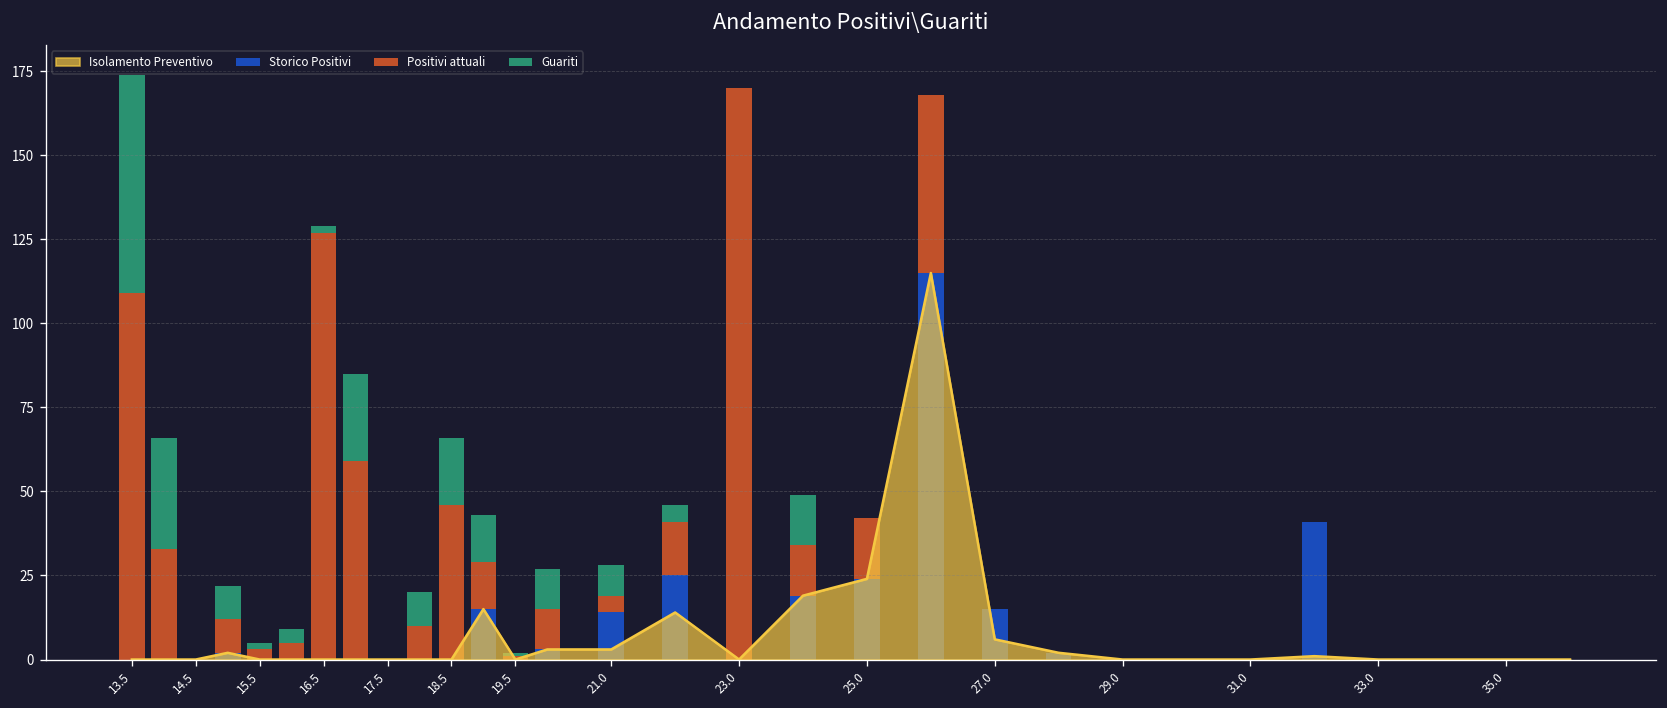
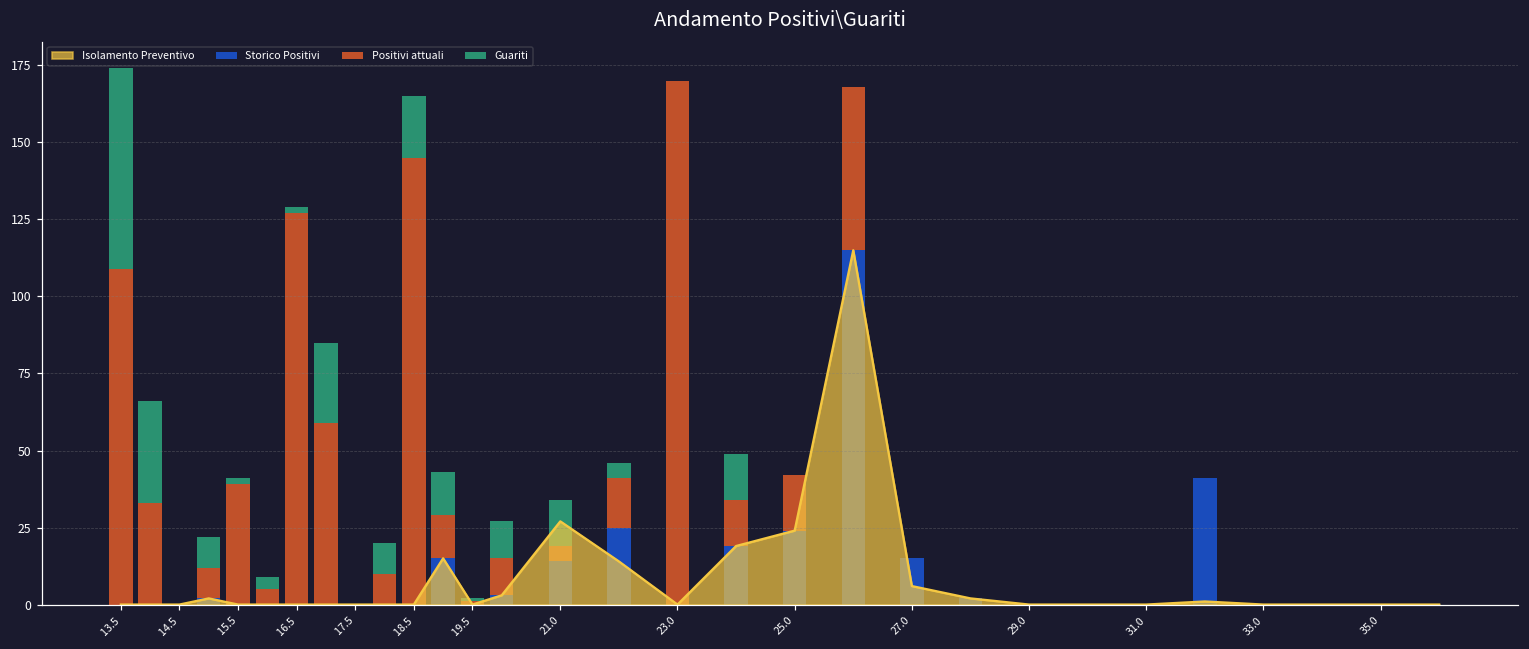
  {
    "Storico Positivi": {
      "13.5": 0,
      "14.5": 0,
      "15.5": 0,
      "16.5": 0,
      "17.5": 0,
      "18.5": 0,
      "19.5": 0,
      "21.0": 14,
      "23.0": 0,
      "25.0": 24,
      "27.0": 15,
      "29.0": 0,
      "31.0": 0,
      "33.0": 0,
      "35.0": 0
    },
    "Isolamento Preventivo": {
      "13.5": 0,
      "14.5": 0,
      "15.5": 0,
      "16.5": 0,
      "17.5": 0,
      "18.5": 0,
      "19.5": 0,
-     "21.0": 3,
+     "21.0": 27,
      "23.0": 0,
      "25.0": 24,
      "27.0": 6,
      "29.0": 0,
      "31.0": 0,
      "33.0": 0,
      "35.0": 0
    },
    "Positivi attuali": {
      "13.5": 109,
      "14.5": 0,
-     "15.5": 3,
+     "15.5": 39,
      "16.5": 127,
      "17.5": 0,
-     "18.5": 46,
+     "18.5": 145,
      "19.5": 1,
      "21.0": 5,
      "23.0": 170,
      "25.0": 18,
      "27.0": 0,
      "29.0": 0,
      "31.0": 0,
      "33.0": 0,
      "35.0": 0
    },
    "Guariti": {
      "13.5": 65,
      "14.5": 0,
      "15.5": 2,
      "16.5": 2,
      "17.5": 0,
      "18.5": 20,
      "19.5": 1,
-     "21.0": 9,
+     "21.0": 15,
      "23.0": 0,
      "25.0": 0,
      "27.0": 0,
      "29.0": 0,
      "31.0": 0,
      "33.0": 0,
      "35.0": 0
    }
  }
